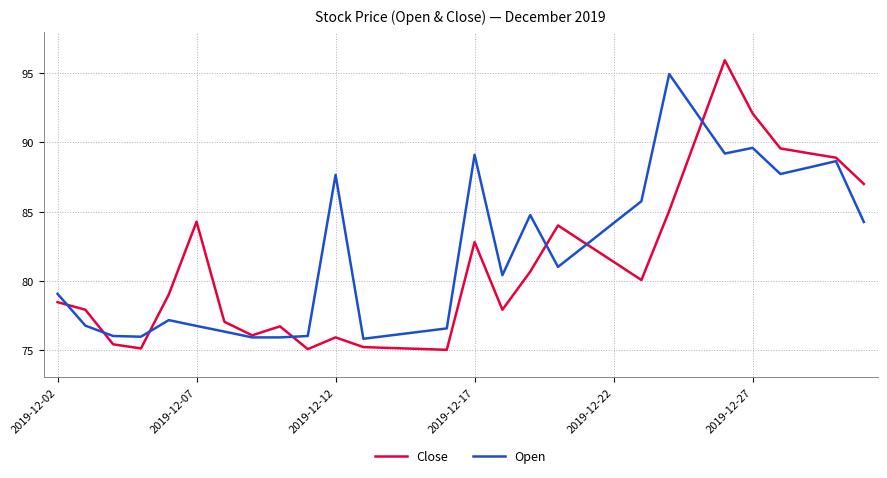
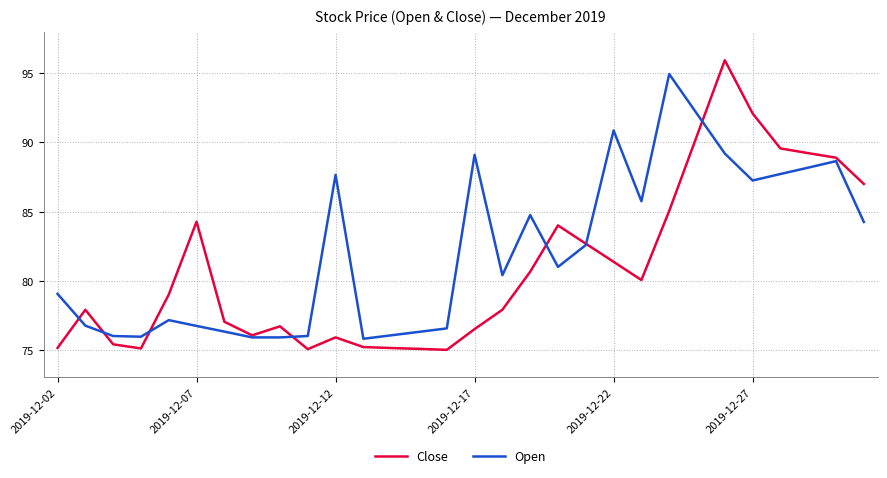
  {
    "Close": {
-     "2019-12-02": 78.5,
+     "2019-12-02": 75.1,
      "2019-12-07": 84.3,
      "2019-12-12": 75.9,
-     "2019-12-17": 82.8,
+     "2019-12-17": 76.5,
      "2019-12-22": 81.4,
      "2019-12-27": 92.1
    },
    "Open": {
      "2019-12-02": 79.1,
      "2019-12-07": 76.7,
      "2019-12-12": 87.7,
      "2019-12-17": 89.1,
-     "2019-12-22": 84.2,
-     "2019-12-27": 89.6
+     "2019-12-22": 90.9,
+     "2019-12-27": 87.3
    }
  }
